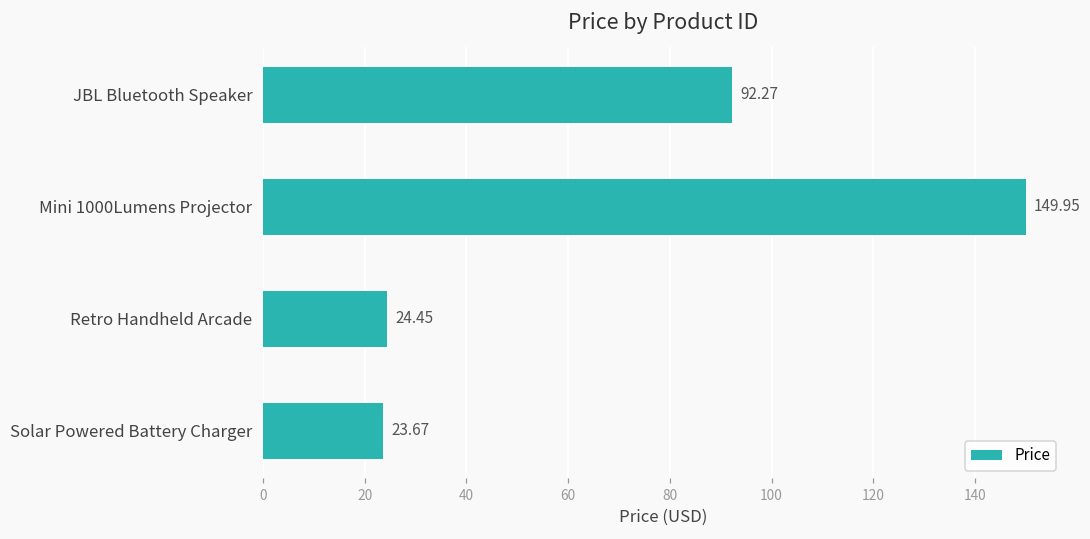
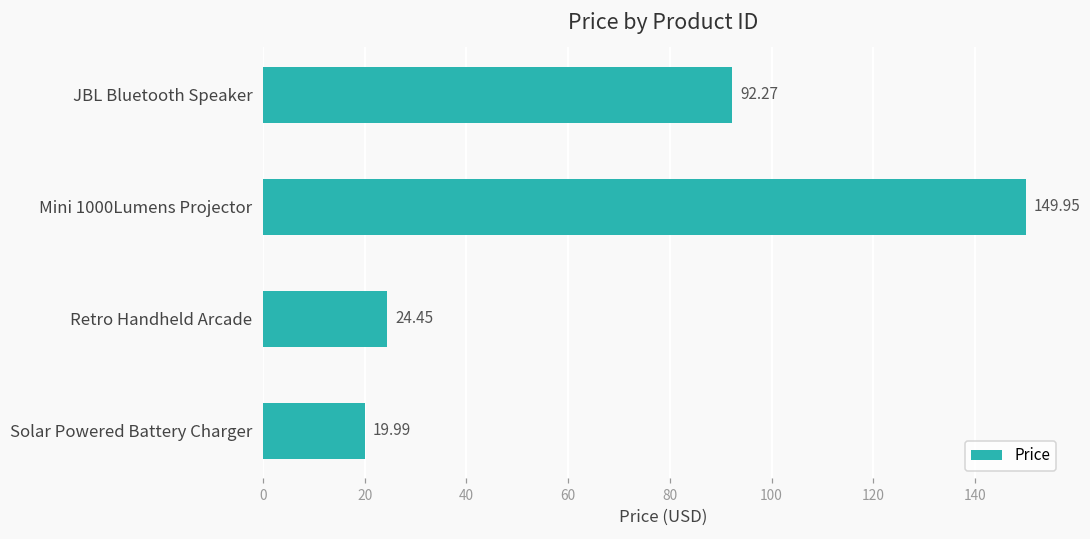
  {
    "JBL Bluetooth Speaker": 92.27,
    "Mini 1000Lumens Projector": 149.95,
    "Retro Handheld Arcade": 24.45,
-   "Solar Powered Battery Charger": 23.67
+   "Solar Powered Battery Charger": 19.99
  }
